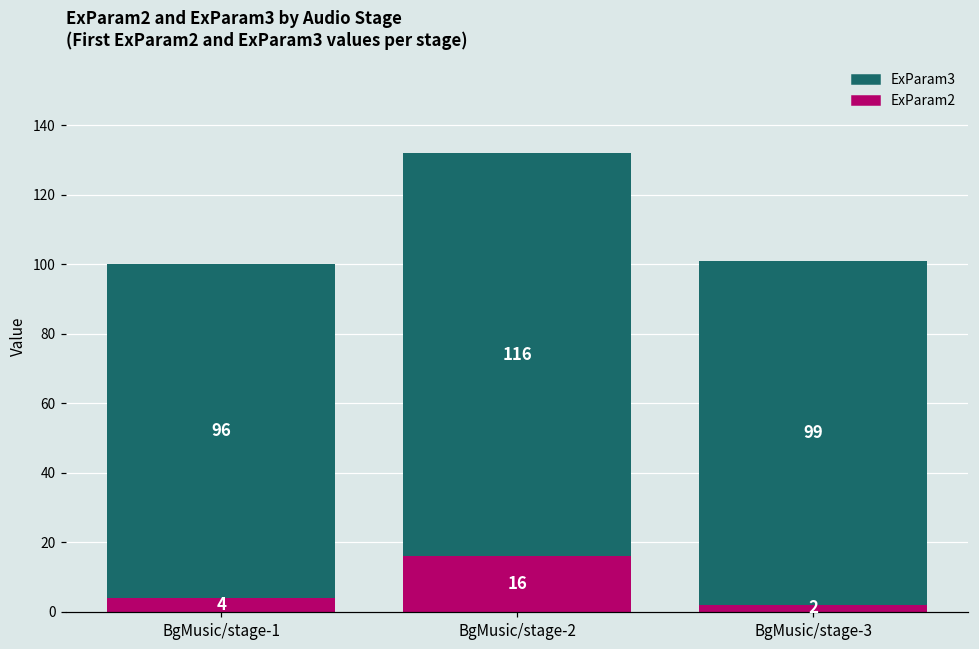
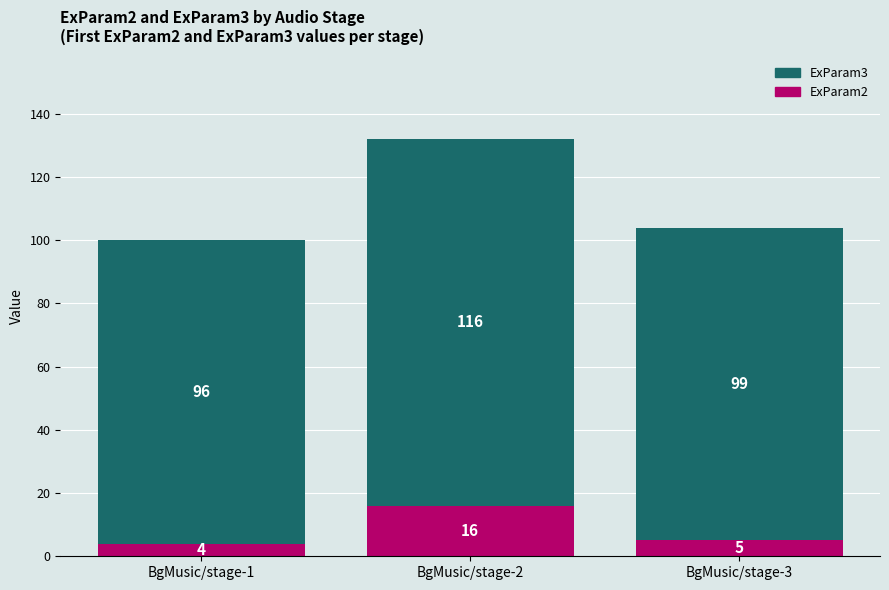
  {
    "ExParam2": {
      "BgMusic/stage-1": 4,
      "BgMusic/stage-2": 16,
-     "BgMusic/stage-3": 2
+     "BgMusic/stage-3": 5
    },
    "ExParam3": {
      "BgMusic/stage-1": 96,
      "BgMusic/stage-2": 116,
      "BgMusic/stage-3": 99
    }
  }
